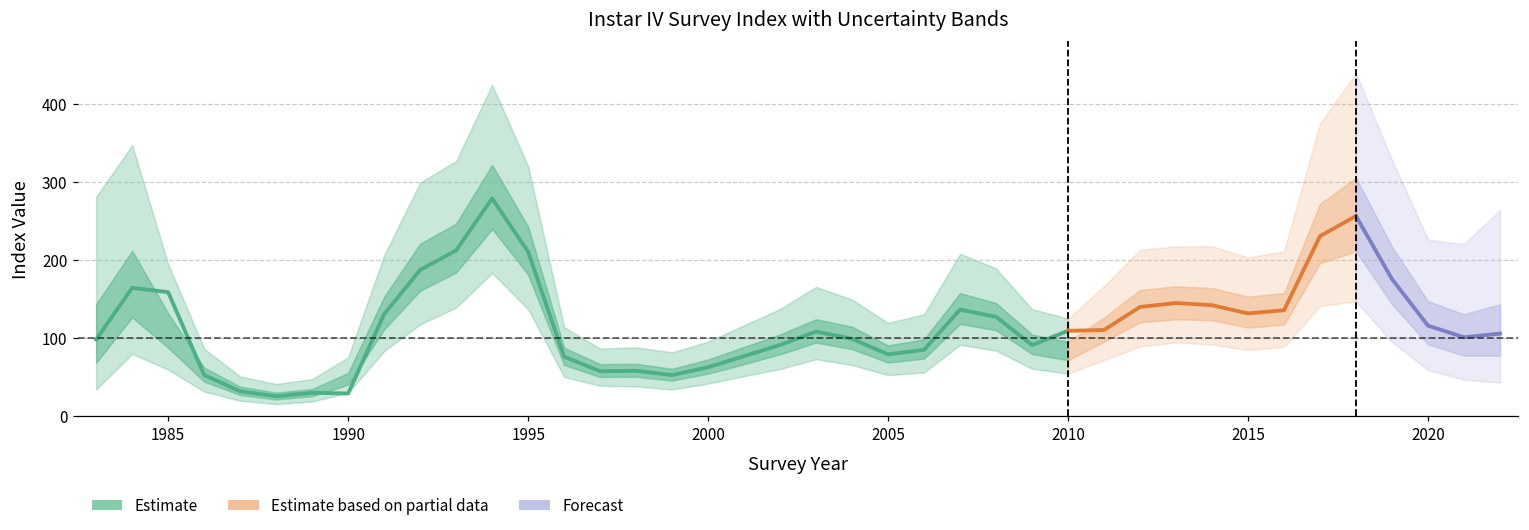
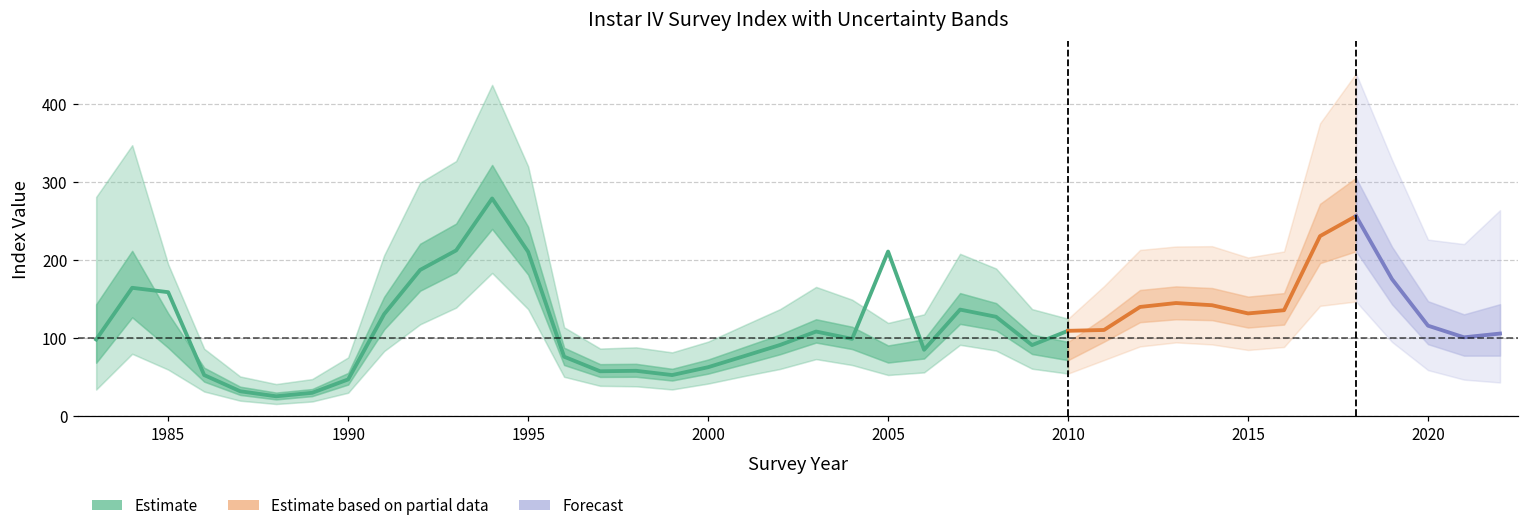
  {
    "Estimate": {
      "1985": 160,
-     "1990": 30,
+     "1990": 50,
      "1995": 210,
      "2000": 60,
-     "2005": 80
+     "2005": 210
    }
  }
